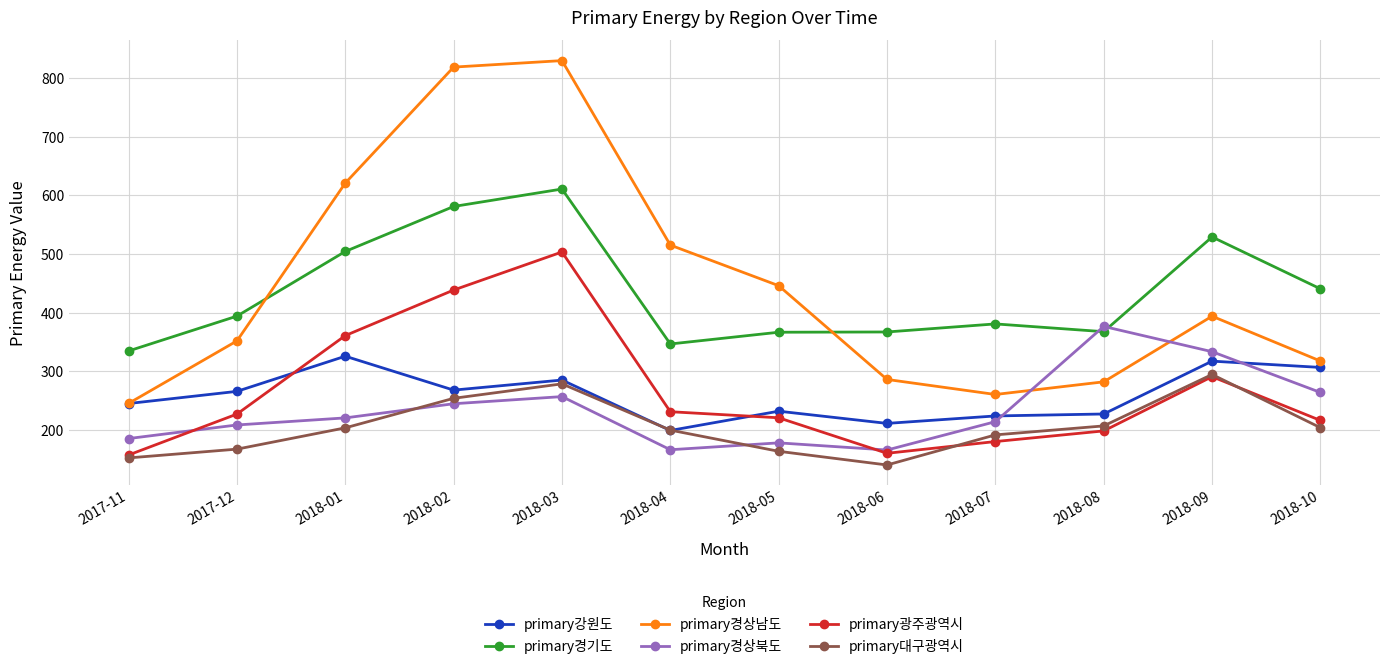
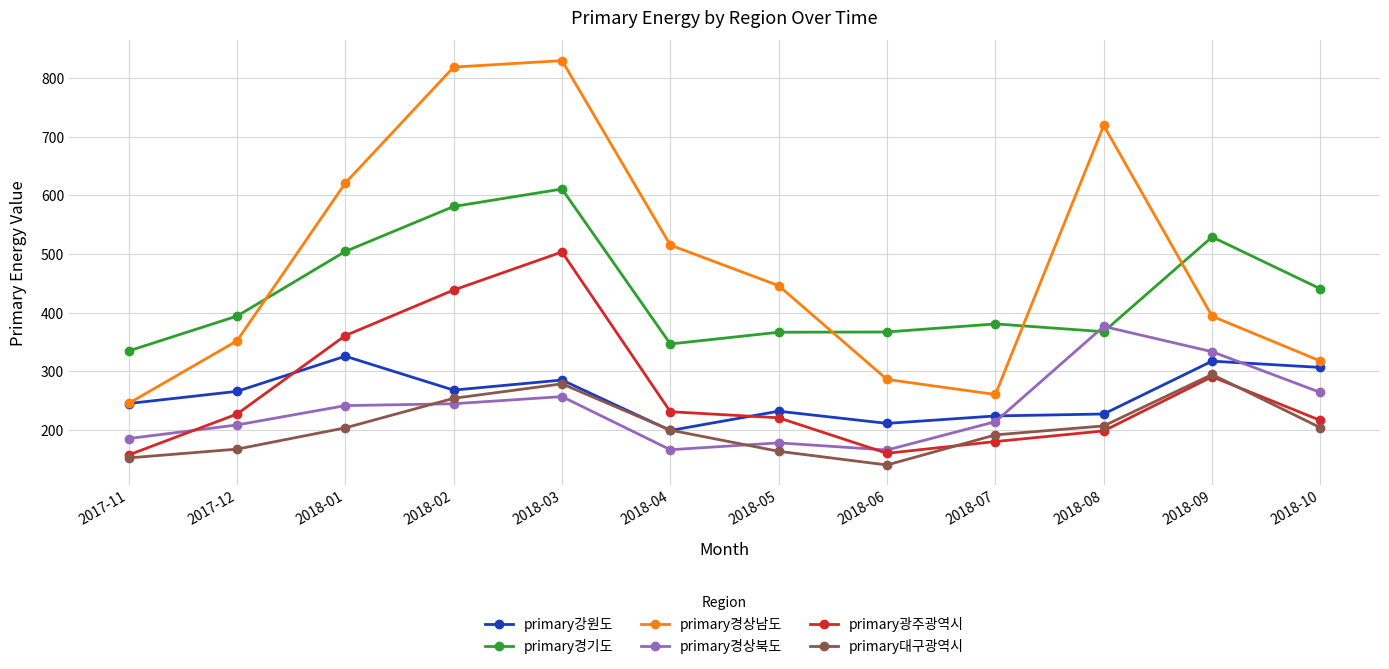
  {
    "primary강원도": {
      "2017-12": 270,
      "2018-01": 330,
      "2018-02": 270,
      "2018-03": 290,
      "2018-05": 230,
      "2018-06": 210,
      "2018-07": 220,
      "2018-08": 230,
      "2018-09": 320,
      "2018-10": 310
    },
    "primary경기도": {
      "2017-11": 330,
      "2017-12": 390,
      "2018-01": 500,
      "2018-02": 580,
      "2018-03": 610,
      "2018-04": 350,
      "2018-05": 370,
      "2018-06": 370,
      "2018-07": 380,
      "2018-08": 370,
      "2018-09": 530,
      "2018-10": 440
    },
    "primary경상남도": {
      "2017-12": 350,
      "2018-01": 620,
      "2018-02": 820,
      "2018-03": 830,
      "2018-04": 520,
      "2018-05": 450,
      "2018-06": 290,
      "2018-07": 260,
-     "2018-08": 280,
+     "2018-08": 720,
      "2018-09": 390,
      "2018-10": 320
    },
    "primary경상북도": {
      "2017-11": 190,
      "2017-12": 210,
-     "2018-01": 220,
+     "2018-01": 240,
      "2018-02": 240,
      "2018-03": 260,
      "2018-04": 170,
      "2018-05": 180,
      "2018-06": 170,
      "2018-07": 210,
      "2018-08": 380,
      "2018-09": 330,
      "2018-10": 260
    },
    "primary광주광역시": {
      "2017-11": 160,
      "2017-12": 230,
      "2018-01": 360,
      "2018-02": 440,
      "2018-03": 500,
      "2018-04": 230,
      "2018-05": 220,
      "2018-06": 160,
      "2018-07": 180,
      "2018-08": 200,
      "2018-10": 220
    },
    "primary대구광역시": {
      "2017-11": 150,
      "2017-12": 170,
      "2018-01": 200,
      "2018-02": 250,
      "2018-03": 280,
      "2018-05": 160,
      "2018-06": 140,
      "2018-07": 190,
      "2018-08": 210,
      "2018-10": 200
    }
  }
